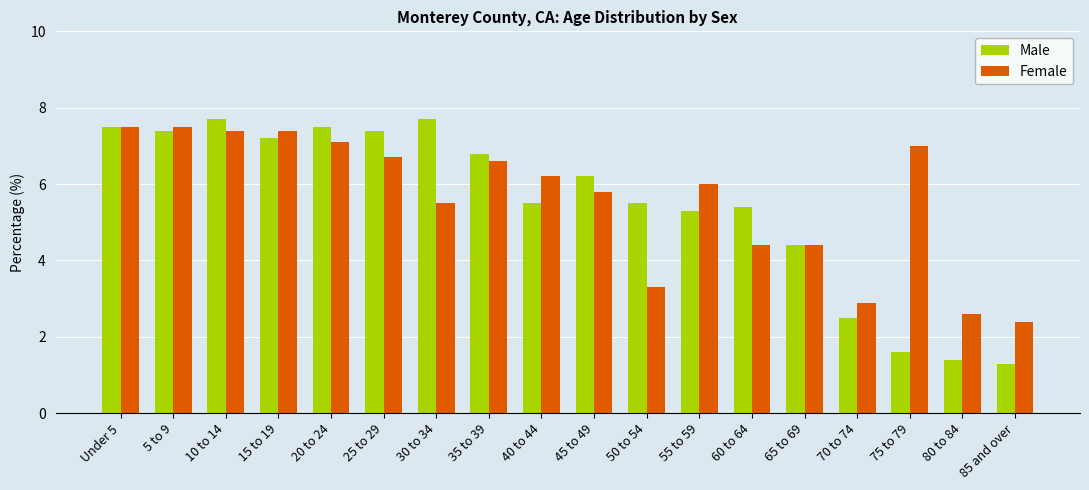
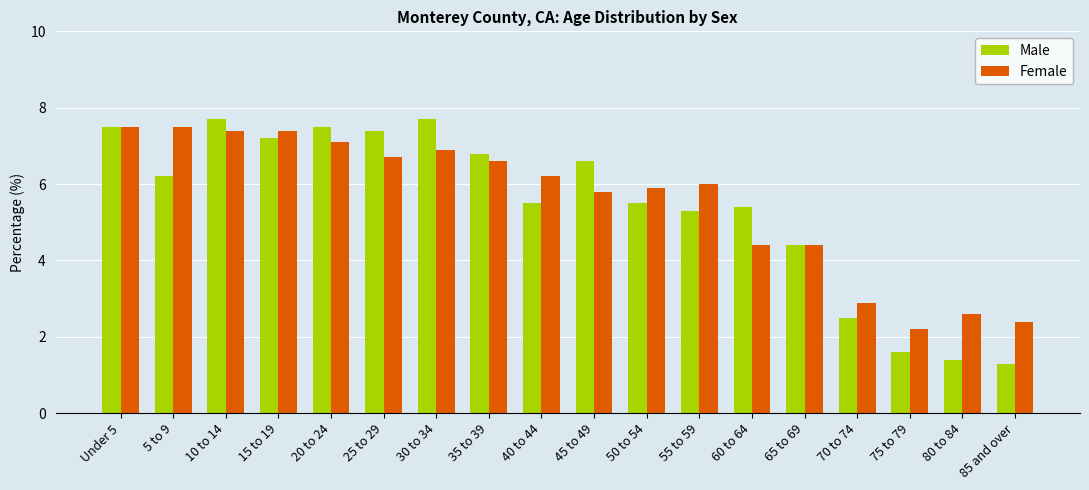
  {
    "Male": {
      "Under 5": 7.5,
-     "5 to 9": 7.4,
+     "5 to 9": 6.2,
      "10 to 14": 7.7,
      "15 to 19": 7.2,
      "20 to 24": 7.5,
      "25 to 29": 7.4,
      "30 to 34": 7.7,
      "35 to 39": 6.8,
      "40 to 44": 5.5,
-     "45 to 49": 6.2,
+     "45 to 49": 6.6,
      "50 to 54": 5.5,
      "55 to 59": 5.3,
      "60 to 64": 5.4,
      "65 to 69": 4.4,
      "70 to 74": 2.5,
      "75 to 79": 1.6,
      "80 to 84": 1.4,
      "85 and over": 1.3
    },
    "Female": {
      "Under 5": 7.5,
      "5 to 9": 7.5,
      "10 to 14": 7.4,
      "15 to 19": 7.4,
      "20 to 24": 7.1,
      "25 to 29": 6.7,
-     "30 to 34": 5.5,
+     "30 to 34": 6.9,
      "35 to 39": 6.6,
      "40 to 44": 6.2,
      "45 to 49": 5.8,
-     "50 to 54": 3.3,
+     "50 to 54": 5.9,
      "55 to 59": 6.0,
      "60 to 64": 4.4,
      "65 to 69": 4.4,
      "70 to 74": 2.9,
-     "75 to 79": 7.0,
+     "75 to 79": 2.2,
      "80 to 84": 2.6,
      "85 and over": 2.4
    }
  }
